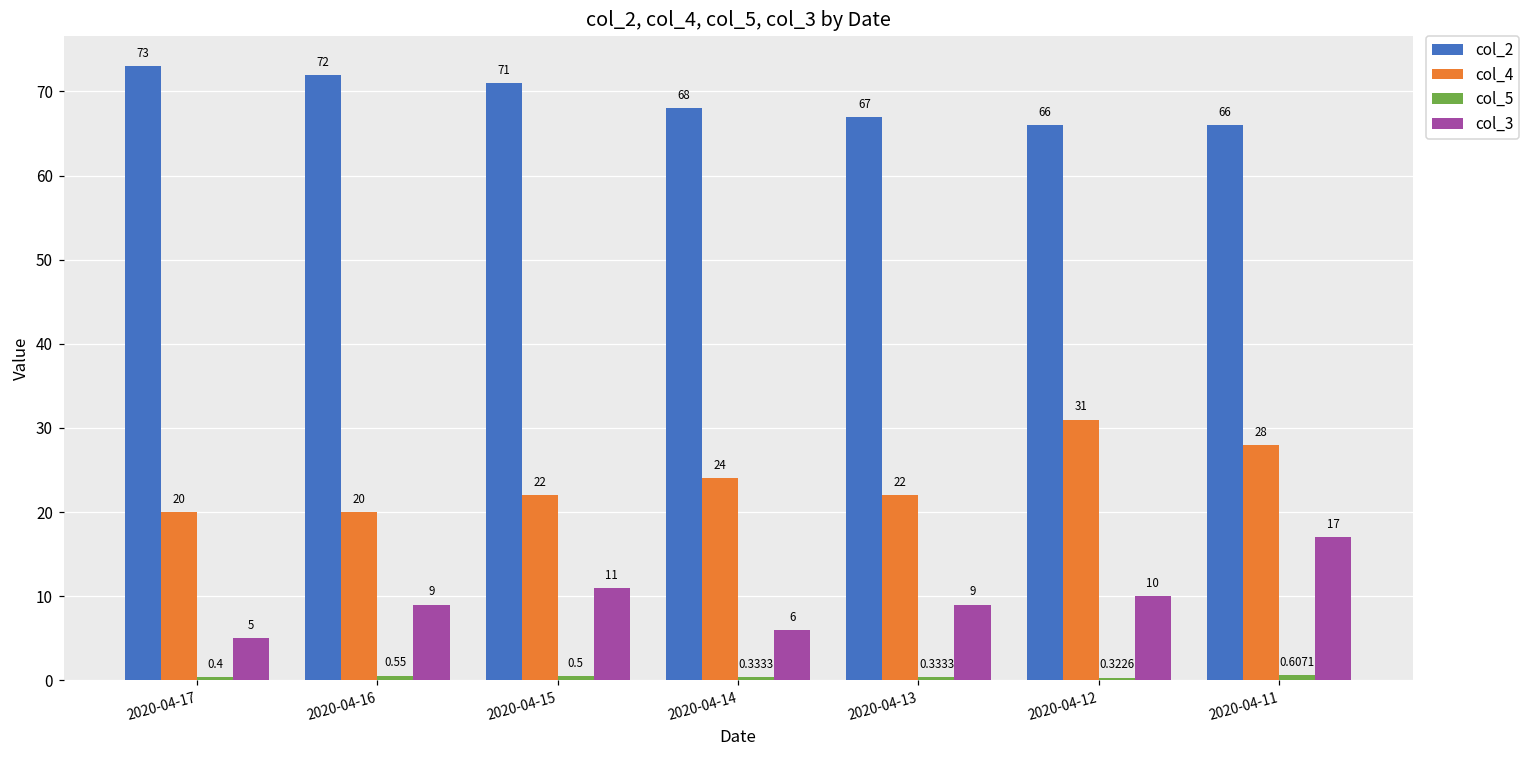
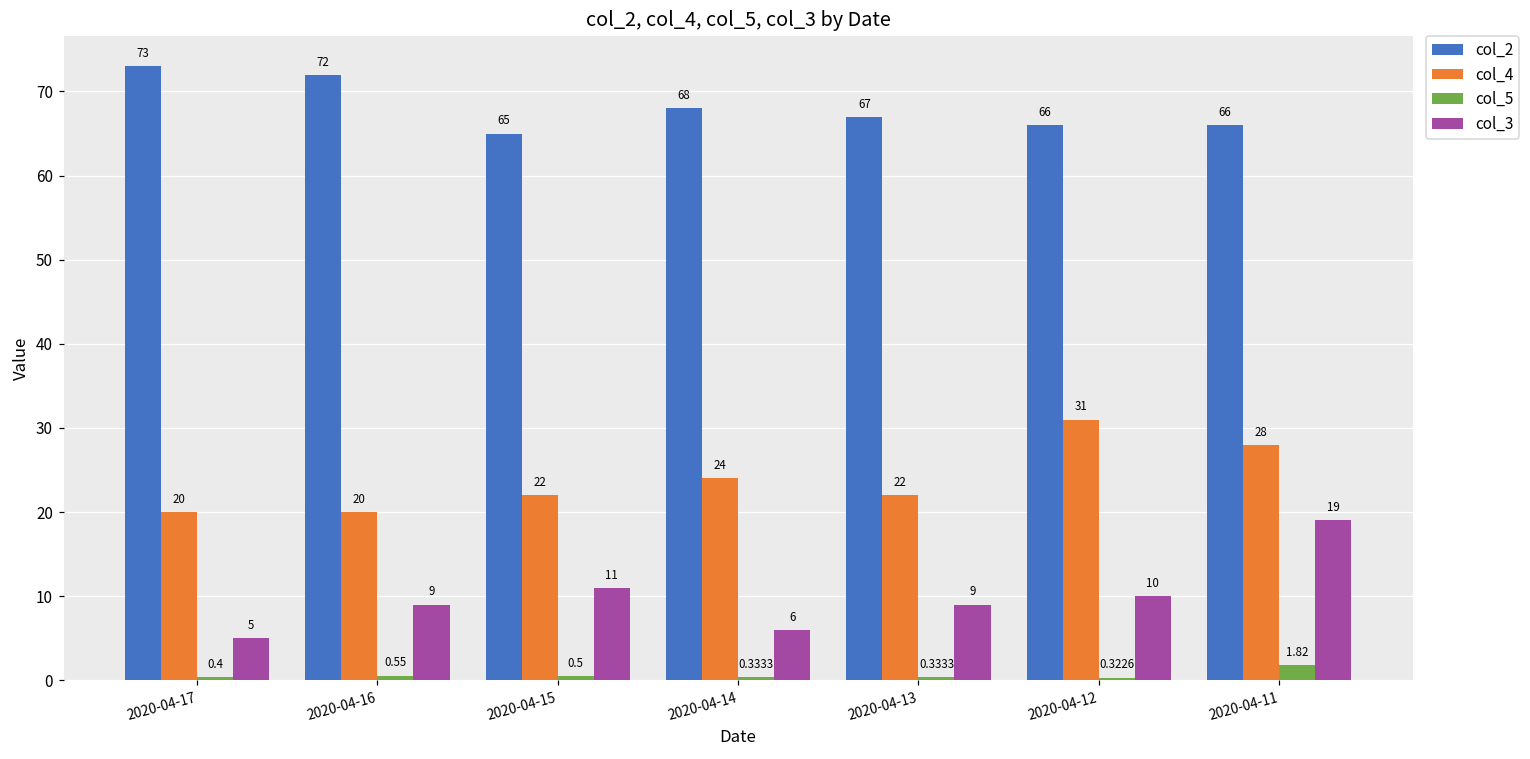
  {
    "col_2": {
      "2020-04-17": 73,
      "2020-04-16": 72,
-     "2020-04-15": 71,
+     "2020-04-15": 65,
      "2020-04-14": 68,
      "2020-04-13": 67,
      "2020-04-12": 66,
      "2020-04-11": 66
    },
    "col_4": {
      "2020-04-17": 20,
      "2020-04-16": 20,
      "2020-04-15": 22,
      "2020-04-14": 24,
      "2020-04-13": 22,
      "2020-04-12": 31,
      "2020-04-11": 28
    },
    "col_5": {
      "2020-04-17": 0.4,
      "2020-04-16": 0.55,
      "2020-04-15": 0.5,
      "2020-04-14": 0.3333,
      "2020-04-13": 0.3333,
      "2020-04-12": 0.3226,
-     "2020-04-11": 0.6071
+     "2020-04-11": 1.82
    },
    "col_3": {
      "2020-04-17": 5,
      "2020-04-16": 9,
      "2020-04-15": 11,
      "2020-04-14": 6,
      "2020-04-13": 9,
      "2020-04-12": 10,
-     "2020-04-11": 17
+     "2020-04-11": 19
    }
  }
